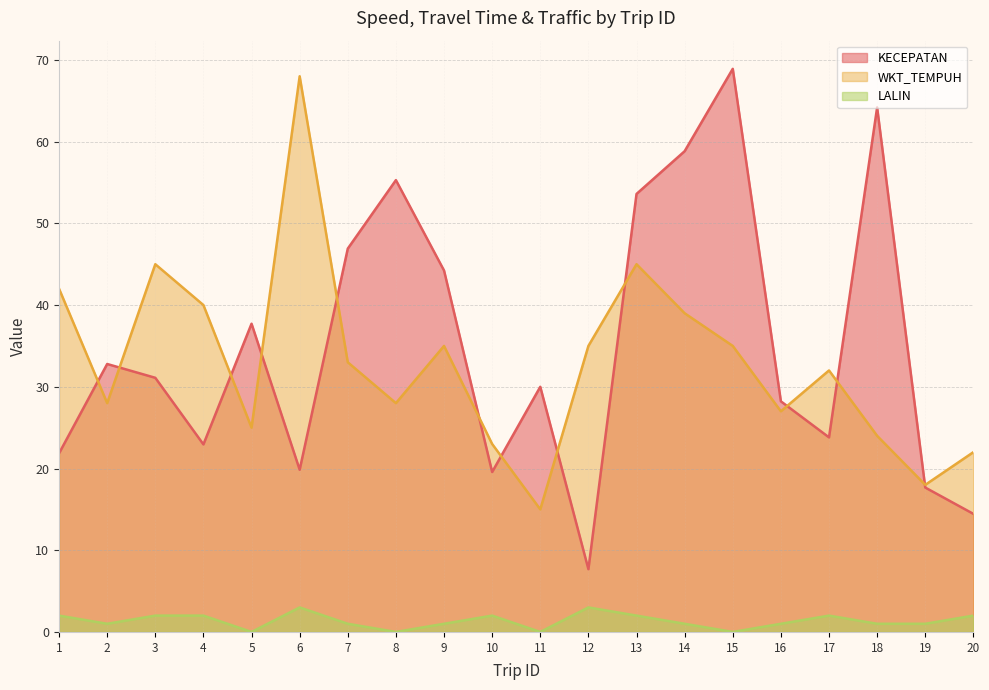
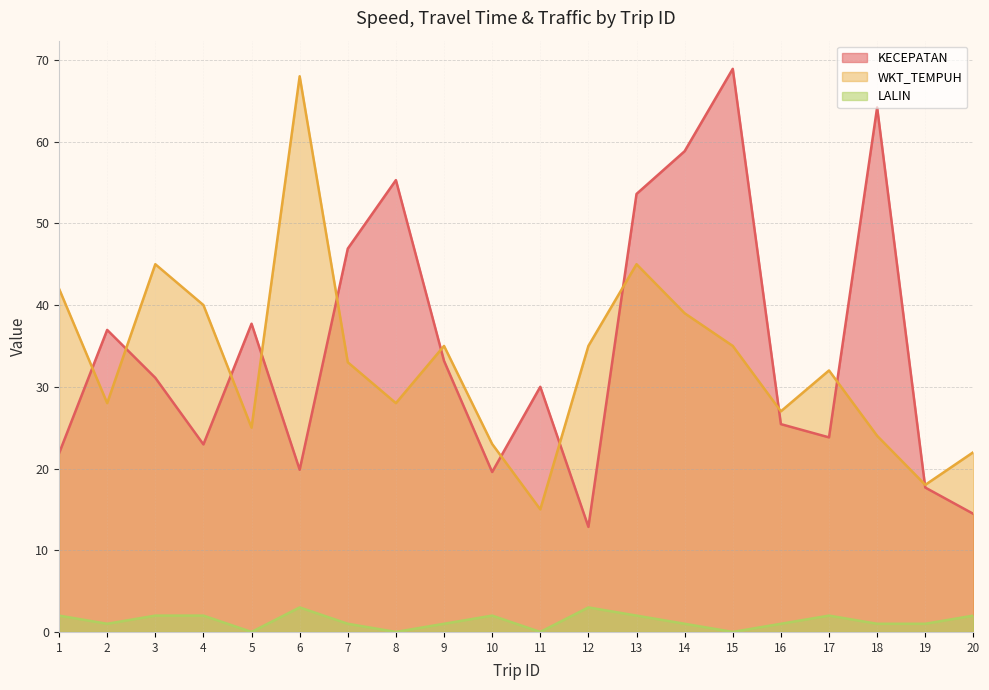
  {
    "KECEPATAN": {
      "1": 22,
-     "2": 33,
+     "2": 37,
      "3": 31,
      "4": 23,
      "5": 38,
      "6": 20,
      "7": 47,
      "8": 55,
-     "9": 44,
+     "9": 33,
      "10": 20,
      "11": 30,
-     "12": 8,
+     "12": 13,
      "13": 54,
      "14": 59,
      "15": 69,
-     "16": 28,
+     "16": 25,
      "17": 24,
      "19": 18,
      "20": 14
    }
  }
